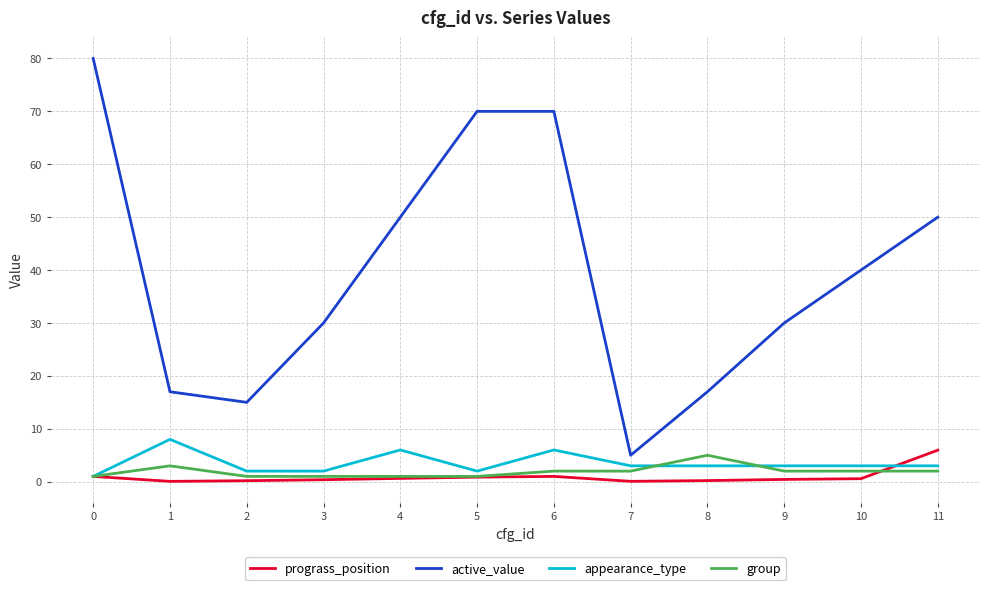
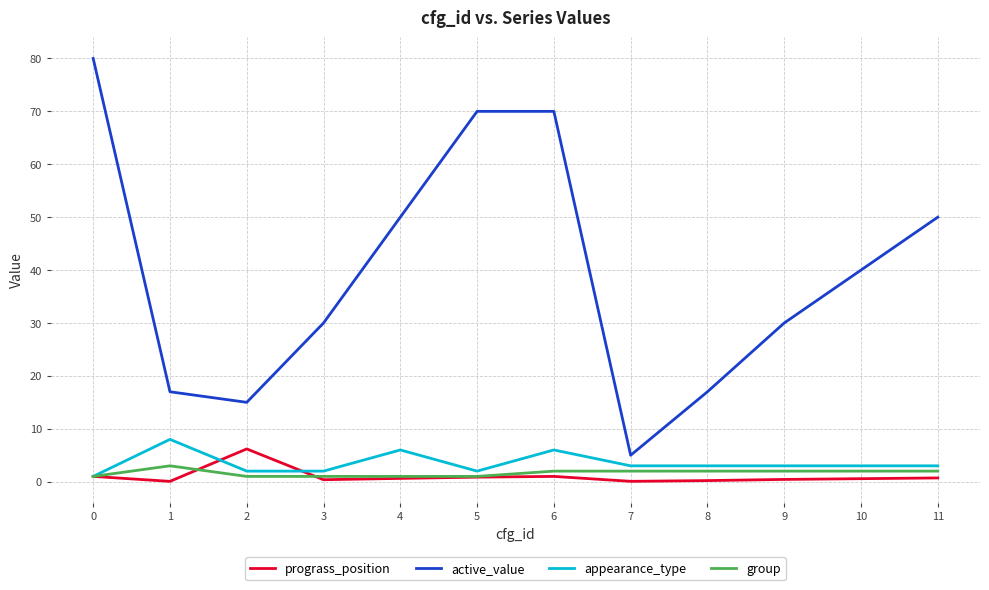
  {
    "prograss_position": {
      "1": 0,
-     "2": 0,
+     "2": 6,
      "3": 0,
      "6": 1,
      "7": 0,
      "8": 0,
      "9": 0,
      "10": 1,
-     "11": 6
+     "11": 1
    },
    "active_value": {
      "0": 80,
      "1": 17,
      "2": 15,
      "3": 30,
      "4": 50,
      "5": 70,
      "6": 70,
      "7": 5,
      "8": 17,
      "9": 30,
      "10": 40,
      "11": 50
    },
    "appearance_type": {
      "1": 8,
      "2": 2,
      "3": 2,
      "4": 6,
      "5": 2,
      "6": 6,
      "7": 3,
      "8": 3,
      "9": 3,
      "10": 3,
      "11": 3
    },
    "group": {
      "1": 3,
      "2": 1,
      "3": 1,
      "6": 2,
      "7": 2,
-     "8": 5,
+     "8": 2,
      "9": 2,
      "10": 2,
      "11": 2
    }
  }
